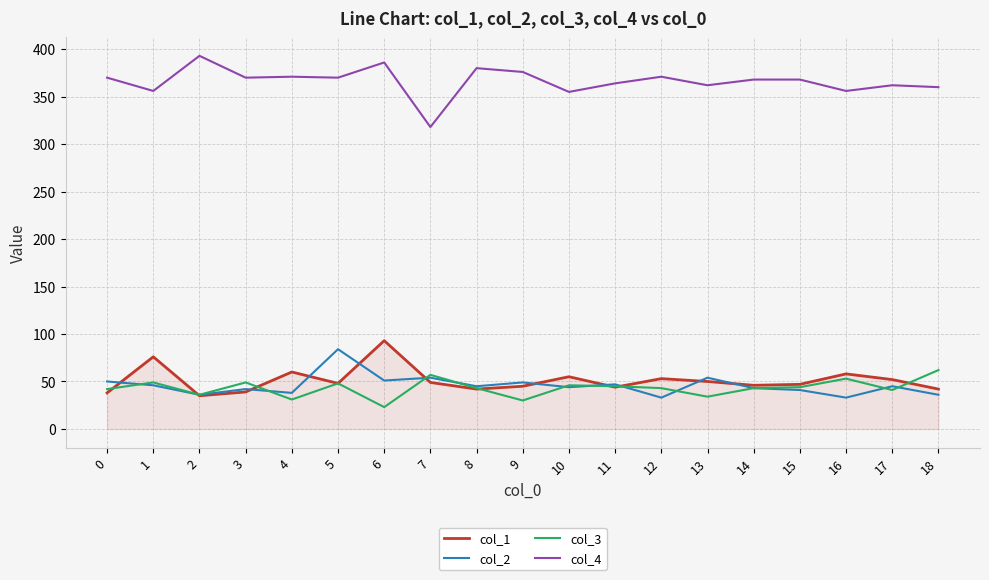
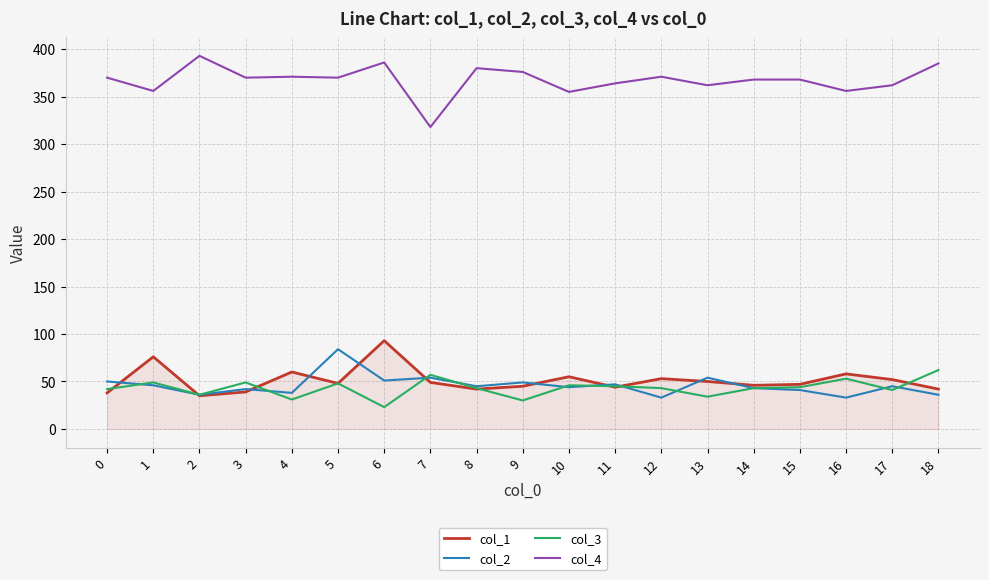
  {
    "col_1": {
      "0": 40,
      "1": 80,
      "3": 40,
      "4": 60,
      "6": 90,
      "7": 50,
      "9": 50,
      "10": 60,
      "12": 50,
      "13": 50,
      "14": 50,
      "15": 50,
      "16": 60,
      "17": 50,
      "18": 40
    },
    "col_2": {
      "0": 50,
      "1": 50,
      "3": 40,
      "4": 40,
      "5": 80,
      "6": 50,
      "7": 50,
      "9": 50,
      "12": 30,
      "13": 50,
      "15": 40,
      "16": 30,
      "17": 50,
      "18": 40
    },
    "col_3": {
      "0": 40,
      "1": 50,
      "3": 50,
      "4": 30,
      "6": 20,
      "7": 60,
      "9": 30,
      "12": 40,
      "13": 30,
      "15": 40,
      "16": 50,
      "17": 40,
      "18": 60
    },
    "col_4": {
      "0": 370,
      "1": 360,
      "2": 390,
      "3": 370,
      "4": 370,
      "5": 370,
      "6": 390,
      "7": 320,
      "8": 380,
      "9": 380,
      "10": 360,
      "11": 360,
      "12": 370,
      "13": 360,
      "14": 370,
      "15": 370,
      "16": 360,
      "17": 360,
-     "18": 360
+     "18": 390
    }
  }
